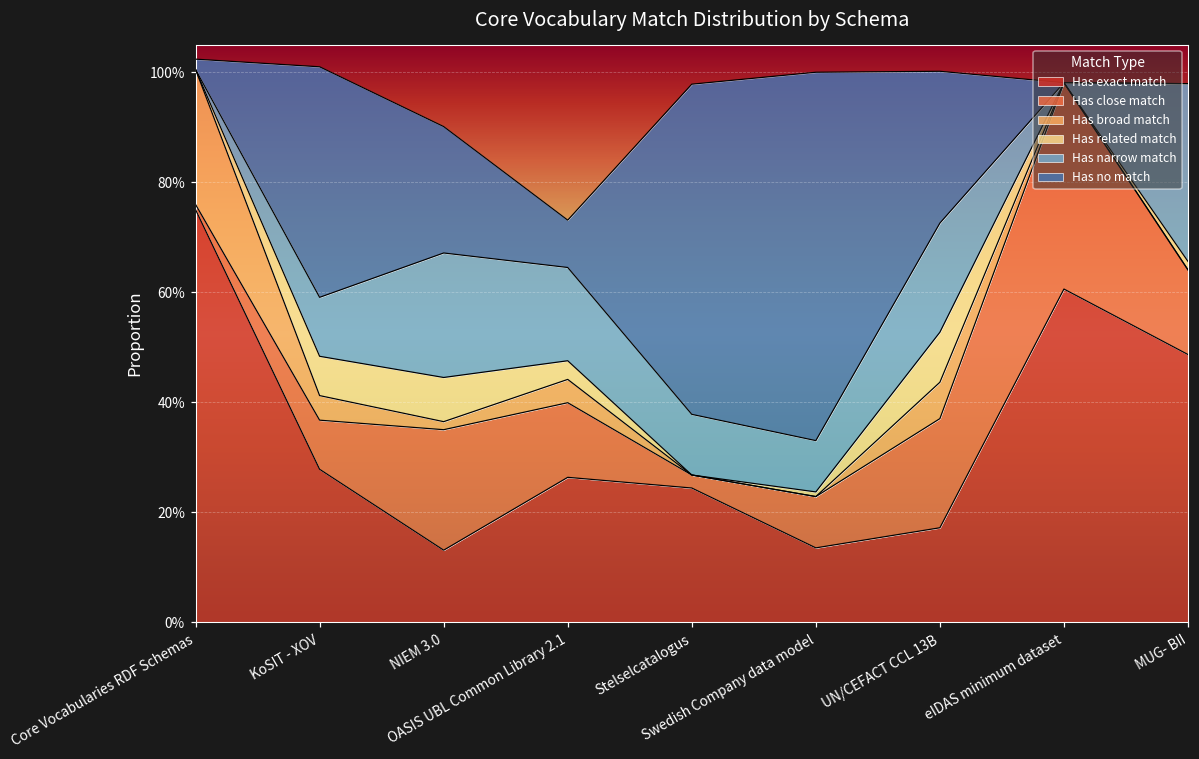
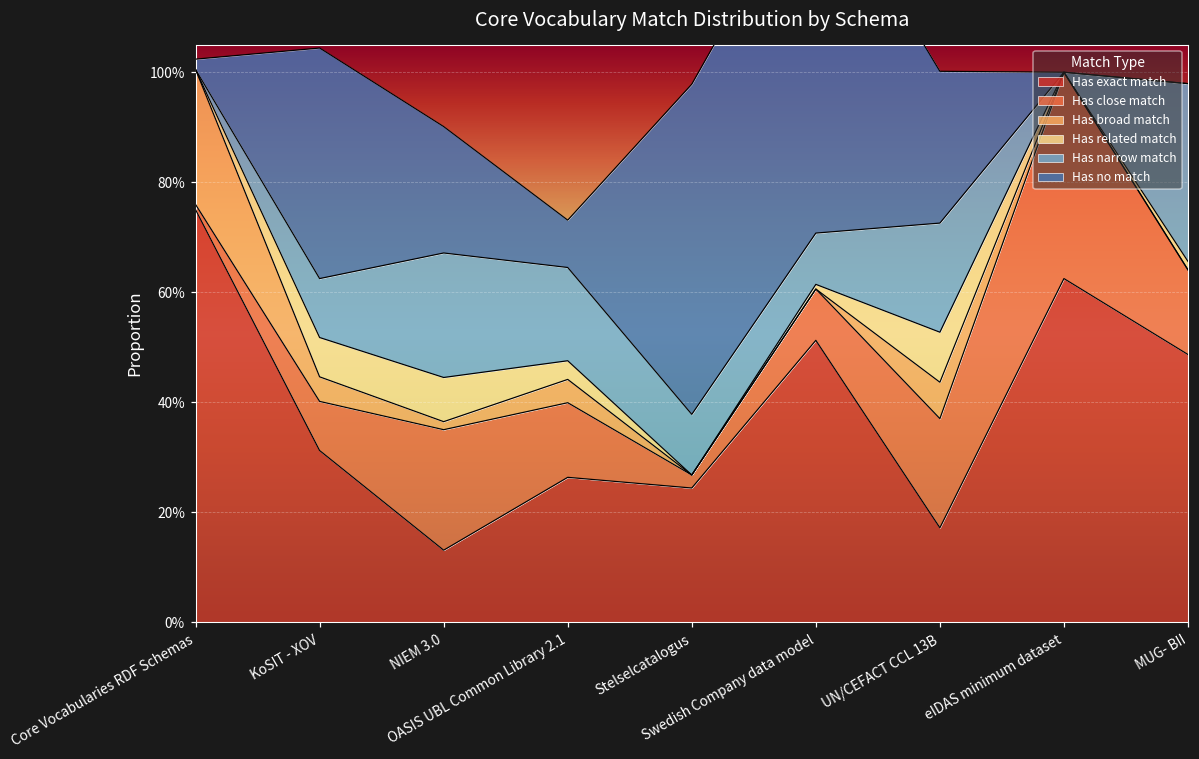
  {
    "Has exact match": {
      "Core Vocabularies RDF Schemas": "75%",
-     "KoSIT - XOV": "28%",
+     "KoSIT - XOV": "31%",
      "NIEM 3.0": "13%",
      "OASIS UBL Common Library 2.1": "26%",
      "Stelselcatalogus": "24%",
-     "Swedish Company data model": "14%",
+     "Swedish Company data model": "51%",
      "UN/CEFACT CCL 13B": "17%",
-     "eIDAS minimum dataset": "61%",
+     "eIDAS minimum dataset": "63%",
      "MUG- BII": "49%"
    },
    "Has close match": {
      "Core Vocabularies RDF Schemas": "1%",
      "KoSIT - XOV": "9%",
      "NIEM 3.0": "22%",
      "OASIS UBL Common Library 2.1": "14%",
      "UN/CEFACT CCL 13B": "20%"
    },
    "Has broad match": {
      "KoSIT - XOV": "4%",
      "NIEM 3.0": "1%",
      "OASIS UBL Common Library 2.1": "4%",
      "UN/CEFACT CCL 13B": "7%"
    },
    "Has related match": {
      "KoSIT - XOV": "7%",
      "NIEM 3.0": "8%",
      "OASIS UBL Common Library 2.1": "3%",
      "Swedish Company data model": "1%",
      "UN/CEFACT CCL 13B": "9%",
      "MUG- BII": "2%"
    },
    "Has narrow match": {
      "KoSIT - XOV": "11%",
      "NIEM 3.0": "23%",
      "OASIS UBL Common Library 2.1": "17%",
      "Stelselcatalogus": "11%",
      "Swedish Company data model": "9%",
      "UN/CEFACT CCL 13B": "20%"
    },
    "Has no match": {
      "Core Vocabularies RDF Schemas": "2%",
      "KoSIT - XOV": "42%",
      "NIEM 3.0": "23%",
      "OASIS UBL Common Library 2.1": "9%",
      "Stelselcatalogus": "60%",
      "UN/CEFACT CCL 13B": "28%"
    }
  }
